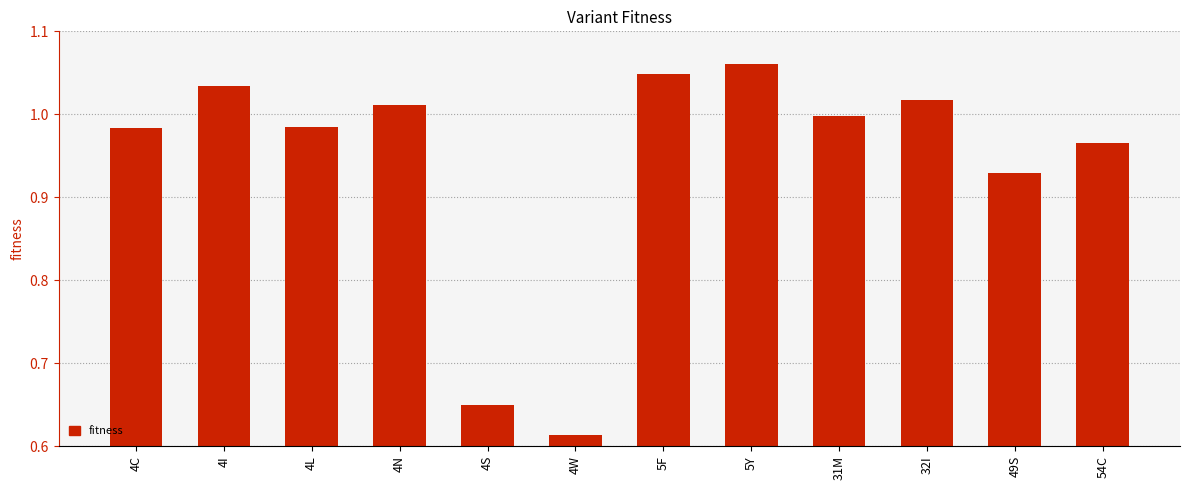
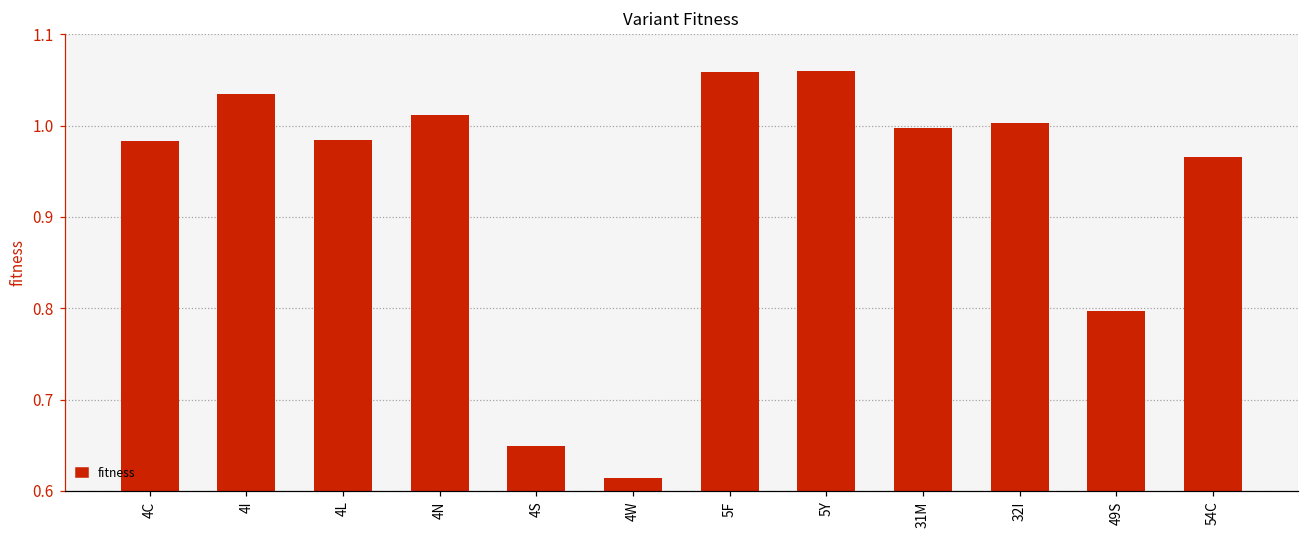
  {
    "4C": 0.98,
    "4I": 1.03,
    "4L": 0.98,
    "4N": 1.01,
    "4S": 0.65,
    "4W": 0.61,
-   "5F": 1.05,
+   "5F": 1.06,
    "5Y": 1.06,
    "31M": 1.00,
-   "32I": 1.02,
-   "49S": 0.93,
+   "32I": 1.00,
+   "49S": 0.80,
    "54C": 0.97
  }
